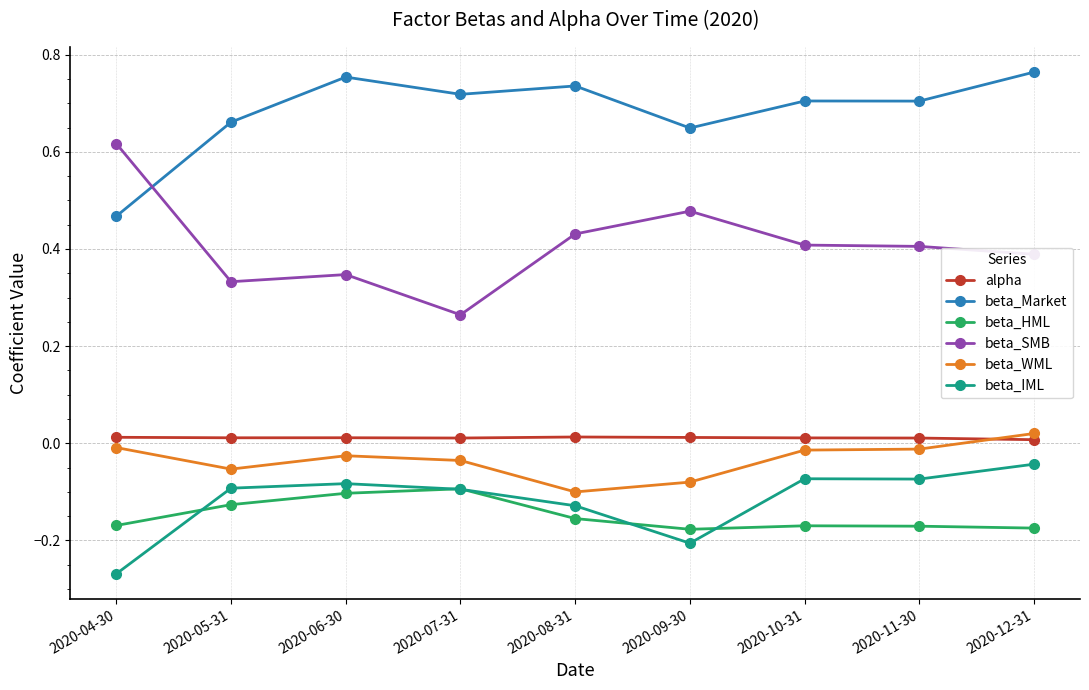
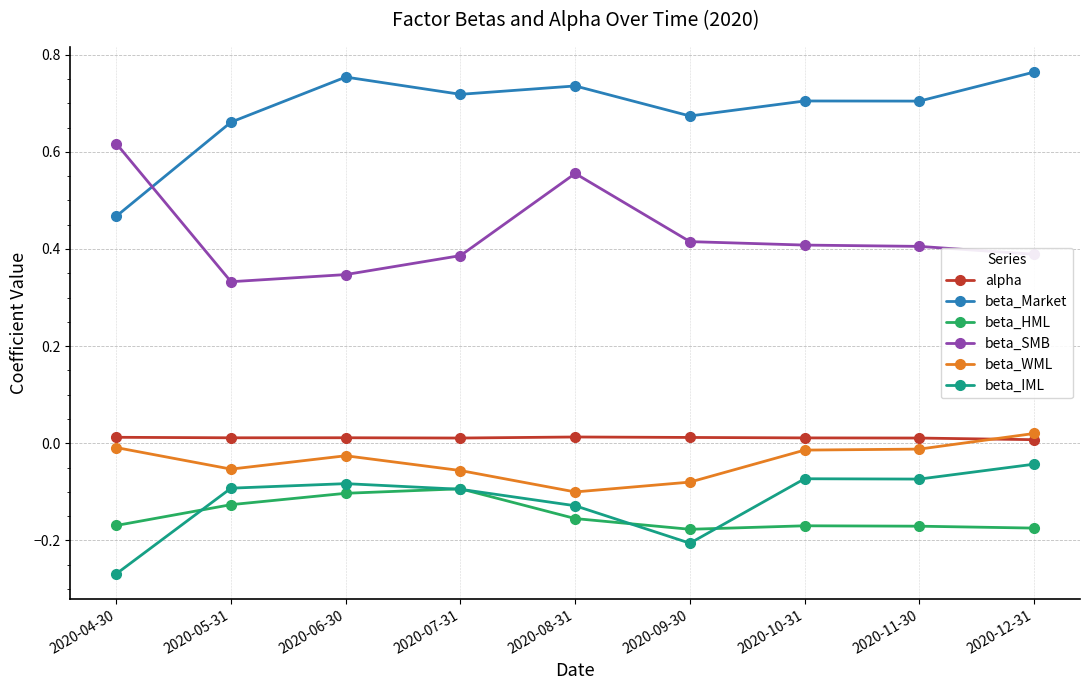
  {
    "alpha": {
      "2020-04-30": 0.01,
      "2020-05-31": 0.01,
      "2020-06-30": 0.01,
      "2020-07-31": 0.01,
      "2020-08-31": 0.01,
      "2020-09-30": 0.01,
      "2020-10-31": 0.01,
      "2020-11-30": 0.01,
      "2020-12-31": 0.01
    },
    "beta_Market": {
      "2020-04-30": 0.47,
      "2020-05-31": 0.66,
      "2020-06-30": 0.75,
      "2020-07-31": 0.72,
      "2020-08-31": 0.74,
-     "2020-09-30": 0.65,
+     "2020-09-30": 0.67,
      "2020-10-31": 0.70,
      "2020-11-30": 0.70,
      "2020-12-31": 0.76
    },
    "beta_SMB": {
      "2020-04-30": 0.62,
      "2020-05-31": 0.33,
      "2020-06-30": 0.35,
-     "2020-07-31": 0.26,
-     "2020-08-31": 0.43,
-     "2020-09-30": 0.48,
+     "2020-07-31": 0.39,
+     "2020-08-31": 0.56,
+     "2020-09-30": 0.42,
      "2020-10-31": 0.41,
      "2020-11-30": 0.41
    },
    "beta_WML": {
      "2020-04-30": -0.01,
      "2020-05-31": -0.05,
      "2020-06-30": -0.03,
-     "2020-07-31": -0.04,
+     "2020-07-31": -0.06,
      "2020-08-31": -0.10,
      "2020-09-30": -0.08,
      "2020-10-31": -0.01,
      "2020-11-30": -0.01,
      "2020-12-31": 0.02
    }
  }
